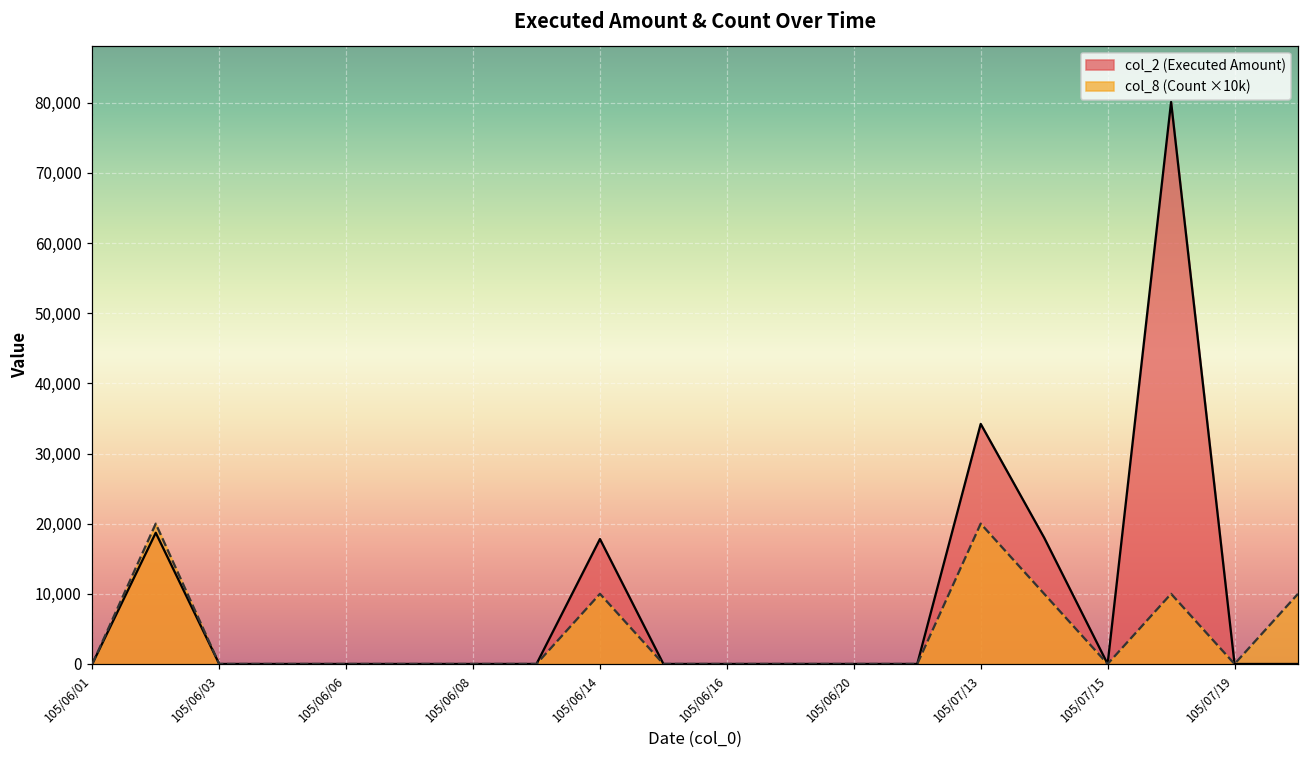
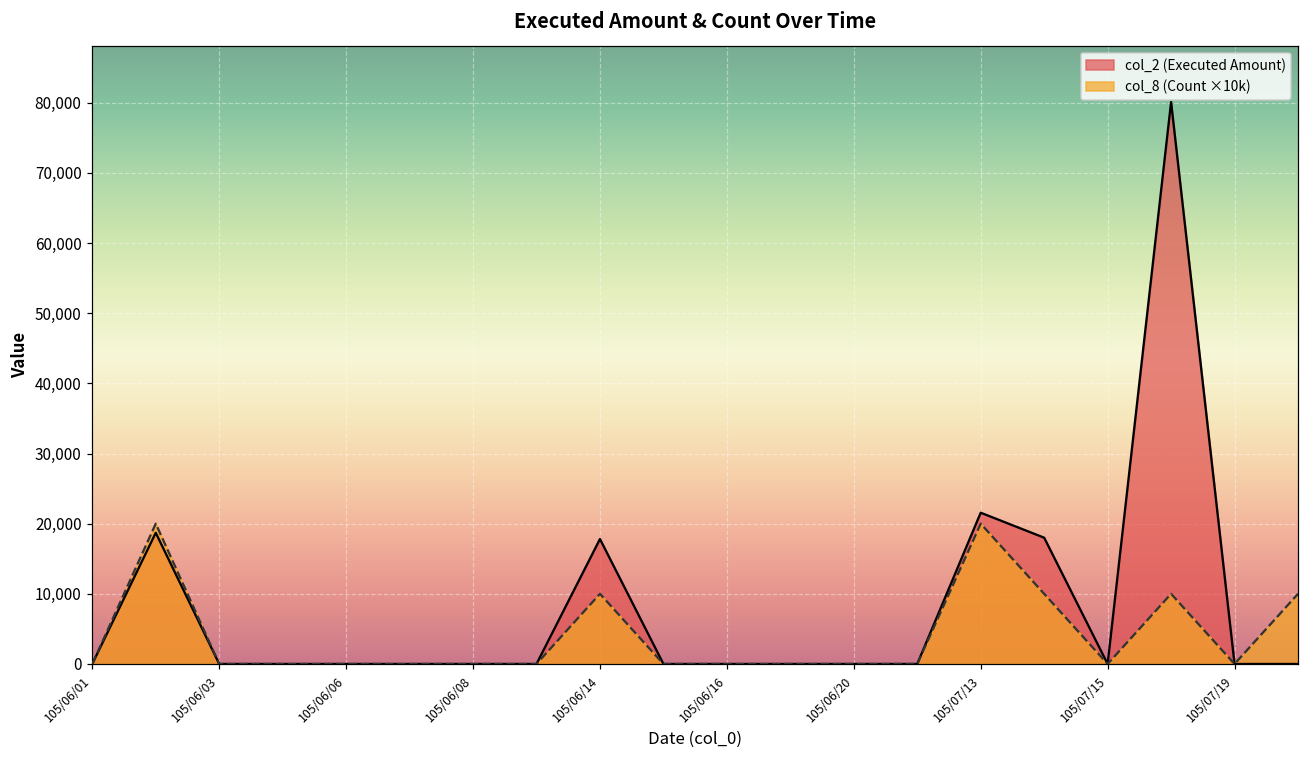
  {
    "col_2 (Executed Amount)": {
      "105/06/14": "18,000",
-     "105/07/13": "34,000"
+     "105/07/13": "22,000"
    },
    "col_8 (Count ×10k)": {
      "105/06/14": "10,000",
      "105/07/13": "20,000"
    }
  }
